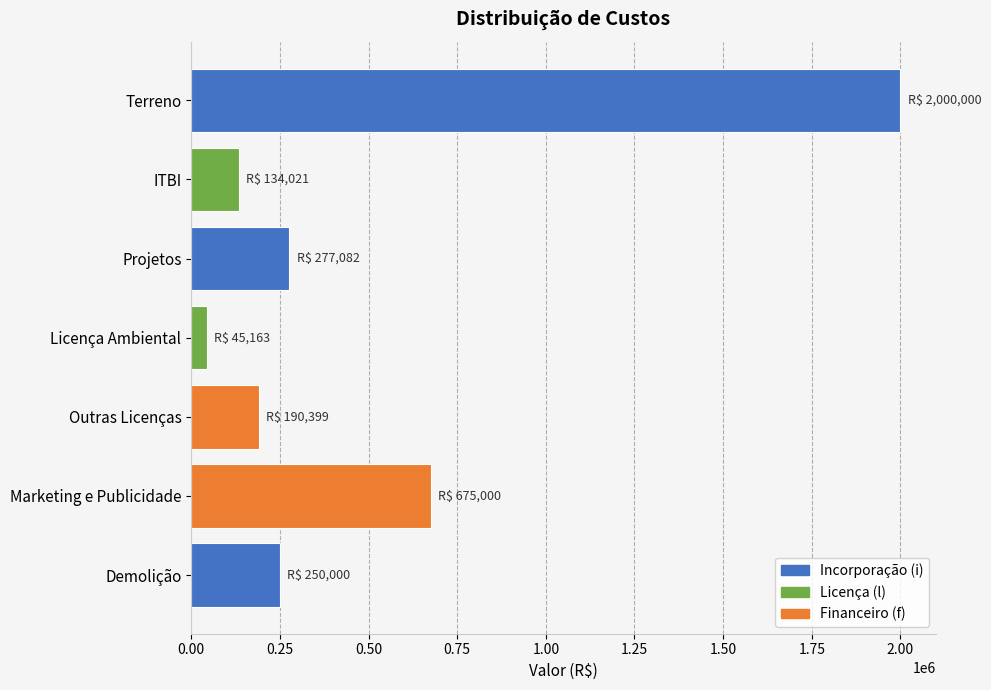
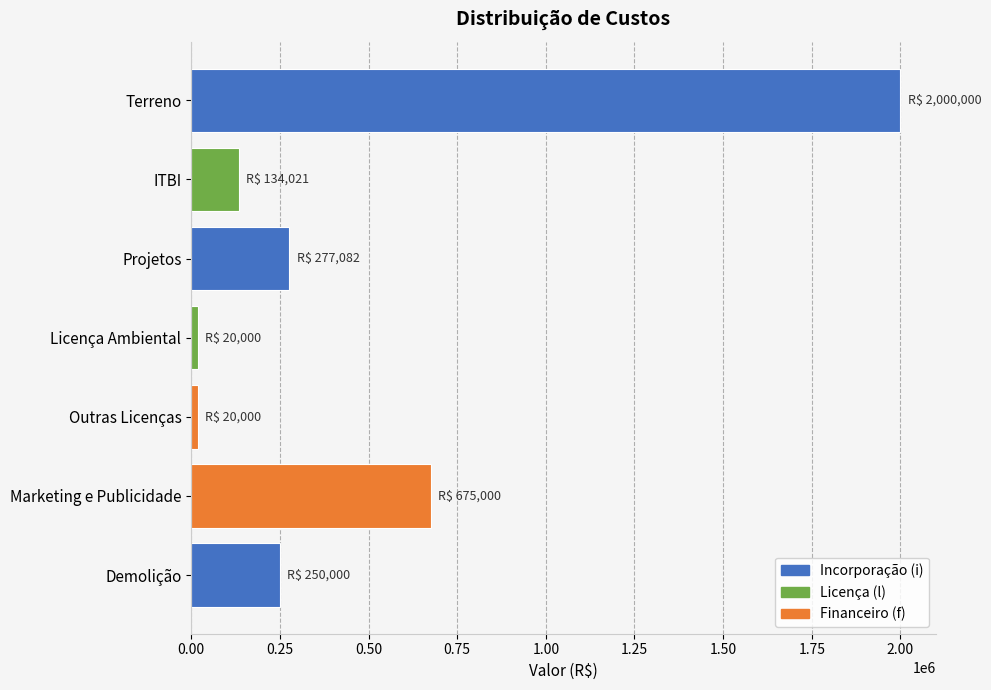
  {
    "Terreno": "2,000,000",
    "ITBI": "134,021",
    "Projetos": "277,082",
-   "Licença Ambiental": "45,163",
-   "Outras Licenças": "190,399",
+   "Licença Ambiental": "20,000",
+   "Outras Licenças": "20,000",
    "Marketing e Publicidade": "675,000",
    "Demolição": "250,000"
  }
